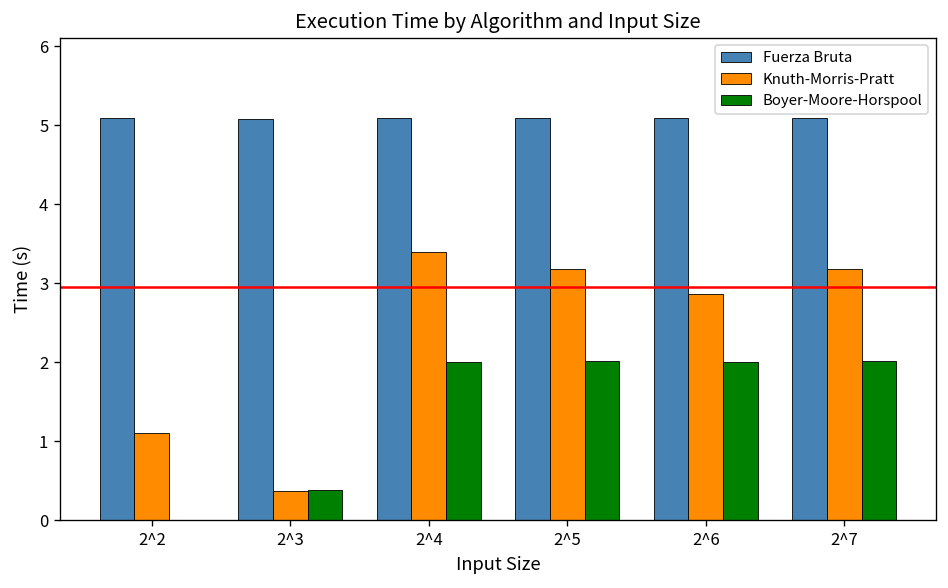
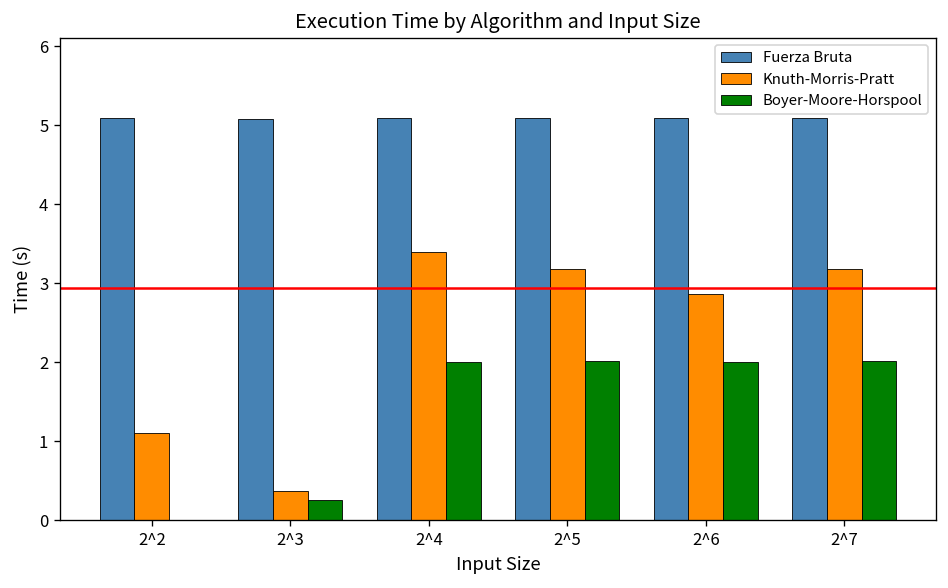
  {
    "Fuerza Bruta": {
      "2^2": 5.1,
      "2^3": 5.1,
      "2^4": 5.1,
      "2^5": 5.1,
      "2^6": 5.1
    },
    "Knuth-Morris-Pratt": {
      "2^2": 1.1,
      "2^3": 0.4,
      "2^4": 3.4,
      "2^5": 3.2,
      "2^6": 2.9,
      "2^7": 3.2
    },
    "Boyer-Moore-Horspool": {
-     "2^3": 0.4,
+     "2^3": 0.3,
      "2^4": 2.0,
      "2^5": 2.0,
      "2^6": 2.0,
      "2^7": 2.0
    }
  }
